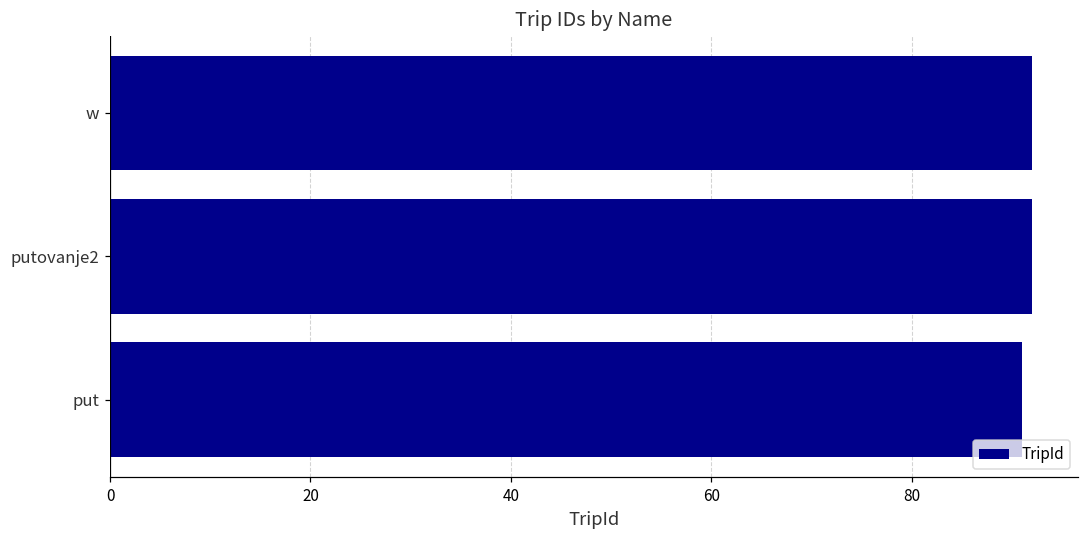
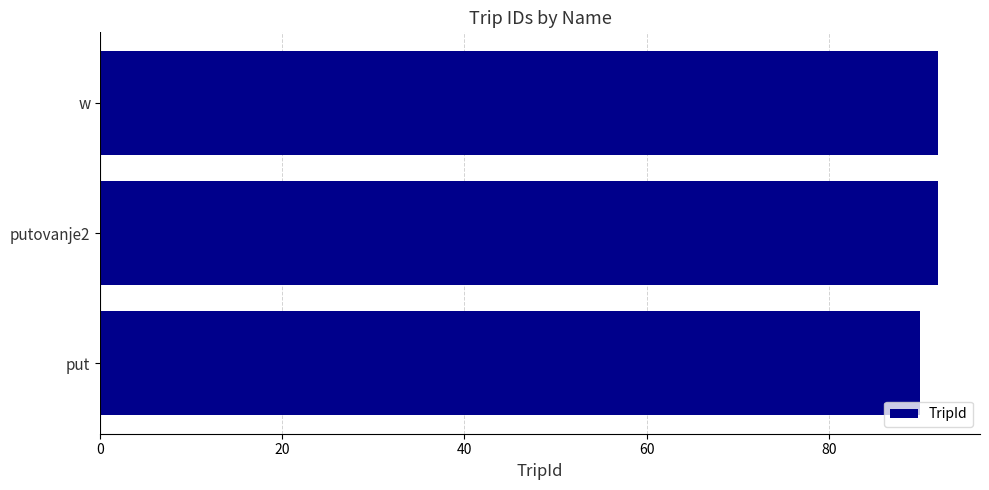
  {
    "w": 92,
    "putovanje2": 92,
-   "put": 91
+   "put": 90
  }
